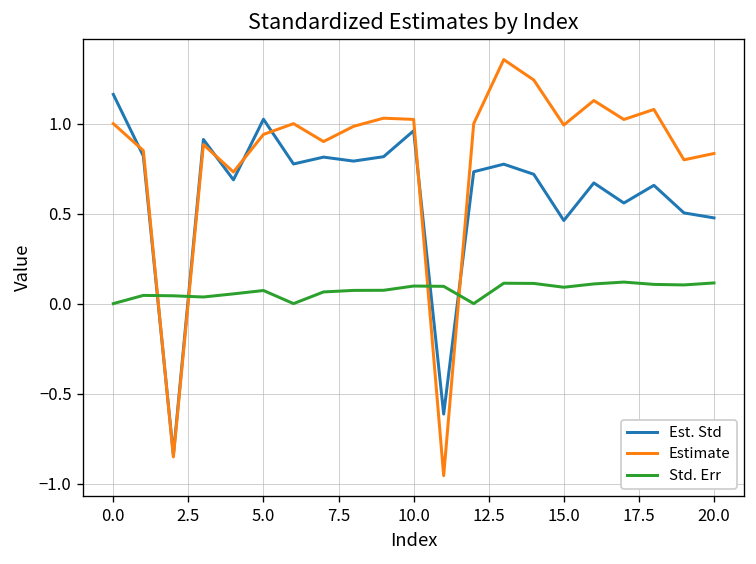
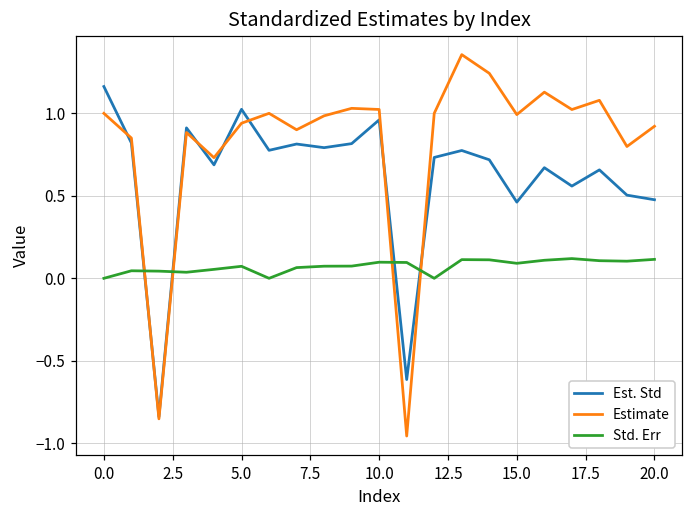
  {
    "Est. Std": {
      "0.0": 1.16,
      "5.0": 1.02,
      "10.0": 0.96,
      "15.0": 0.46,
      "20.0": 0.48
    },
    "Estimate": {
      "0.0": 1.00,
      "5.0": 0.94,
      "10.0": 1.02,
      "15.0": 0.99,
-     "20.0": 0.83
+     "20.0": 0.92
    },
    "Std. Err": {
      "0.0": 0.00,
      "5.0": 0.07,
      "10.0": 0.10,
      "15.0": 0.09,
      "20.0": 0.11
    }
  }
